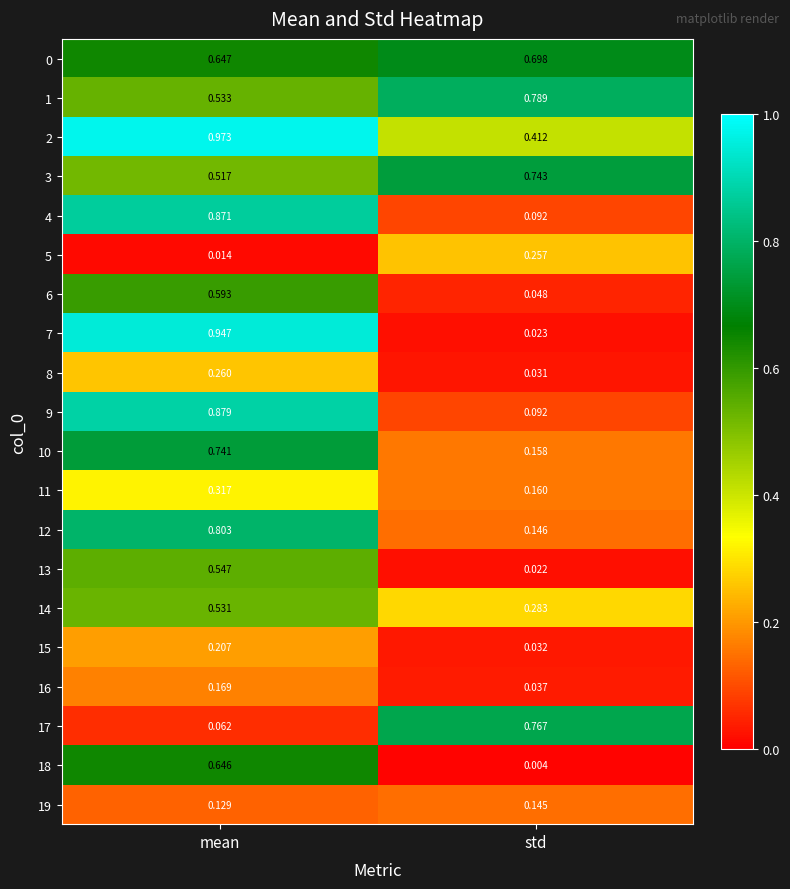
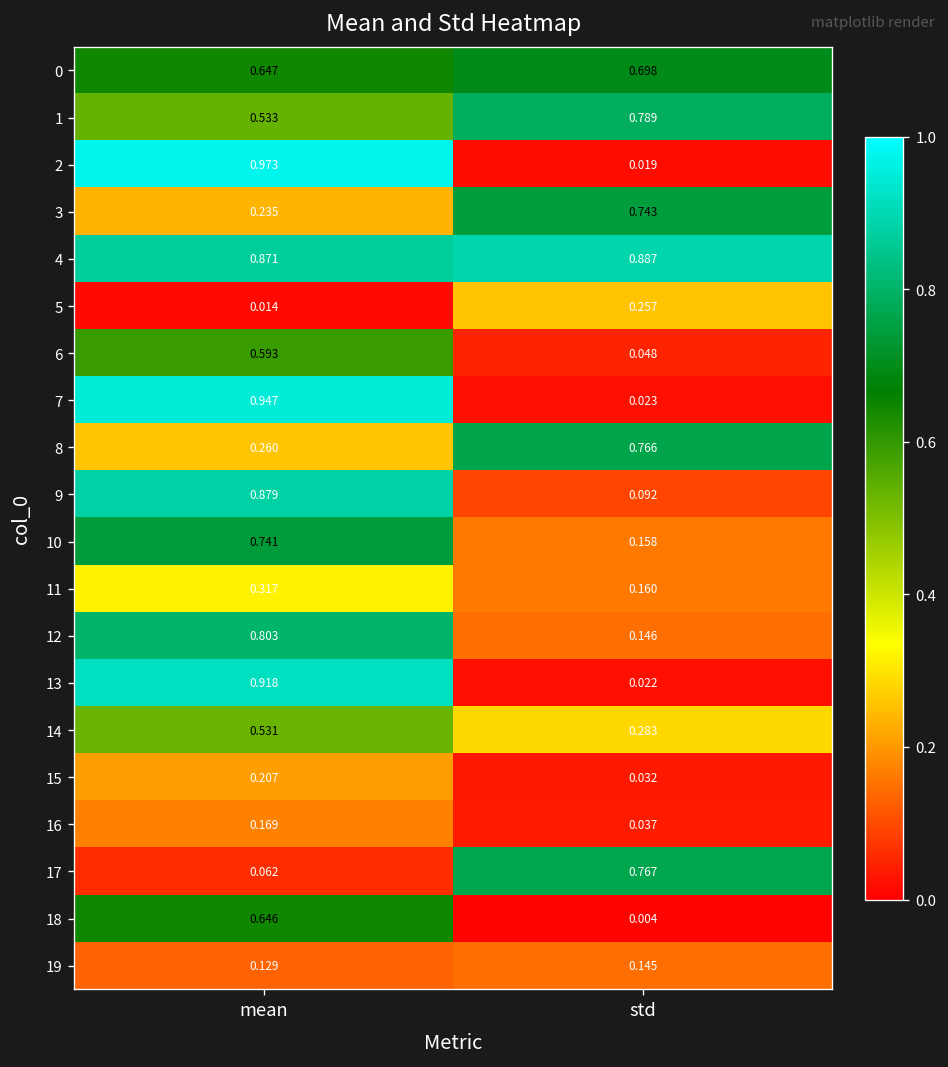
  {
    "0": {
      "mean": 0.647,
      "std": 0.698
    },
    "1": {
      "mean": 0.533,
      "std": 0.789
    },
    "2": {
      "mean": 0.973,
-     "std": 0.412
+     "std": 0.019
    },
    "3": {
-     "mean": 0.517,
+     "mean": 0.235,
      "std": 0.743
    },
    "4": {
      "mean": 0.871,
-     "std": 0.092
+     "std": 0.887
    },
    "5": {
      "mean": 0.014,
      "std": 0.257
    },
    "6": {
      "mean": 0.593,
      "std": 0.048
    },
    "7": {
      "mean": 0.947,
      "std": 0.023
    },
    "8": {
      "mean": 0.260,
-     "std": 0.031
+     "std": 0.766
    },
    "9": {
      "mean": 0.879,
      "std": 0.092
    },
    "10": {
      "mean": 0.741,
      "std": 0.158
    },
    "11": {
      "mean": 0.317,
      "std": 0.160
    },
    "12": {
      "mean": 0.803,
      "std": 0.146
    },
    "13": {
-     "mean": 0.547,
+     "mean": 0.918,
      "std": 0.022
    },
    "14": {
      "mean": 0.531,
      "std": 0.283
    },
    "15": {
      "mean": 0.207,
      "std": 0.032
    },
    "16": {
      "mean": 0.169,
      "std": 0.037
    },
    "17": {
      "mean": 0.062,
      "std": 0.767
    },
    "18": {
      "mean": 0.646,
      "std": 0.004
    },
    "19": {
      "mean": 0.129,
      "std": 0.145
    }
  }
